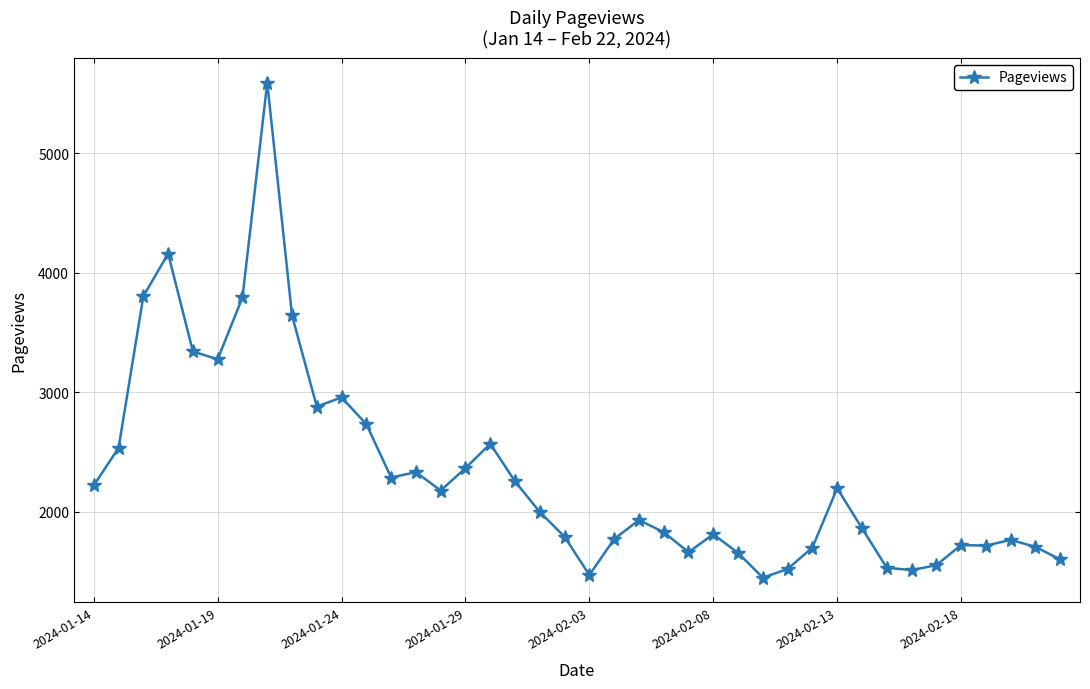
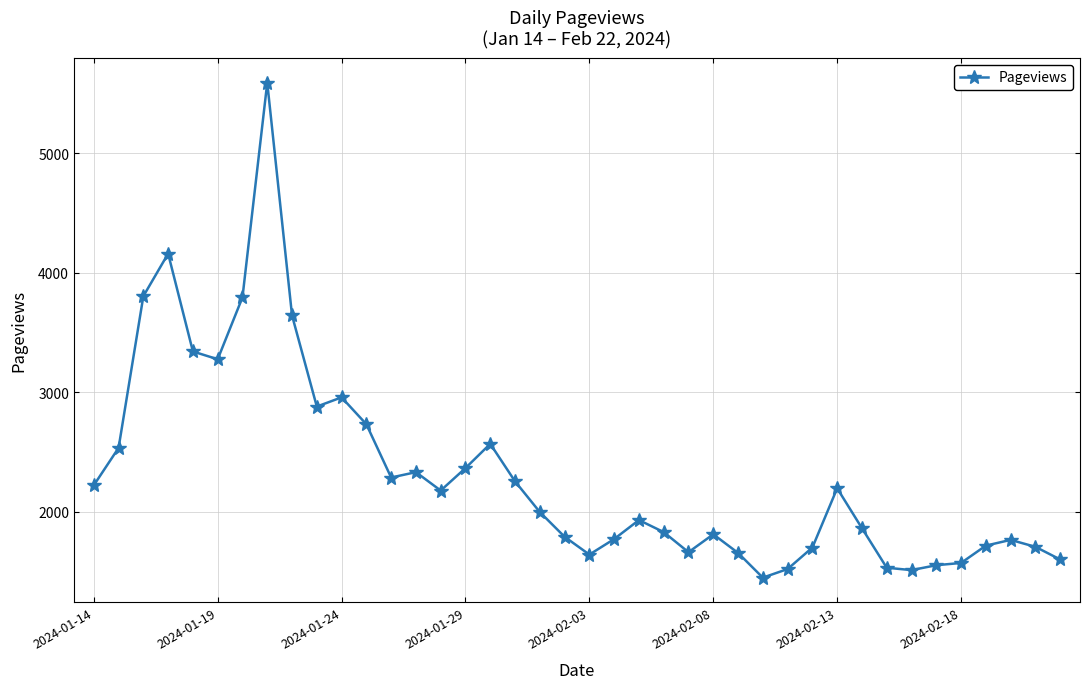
  {
    "2024-01-14": 2220,
    "2024-01-19": 3280,
    "2024-01-24": 2960,
    "2024-01-29": 2360,
-   "2024-02-03": 1470,
+   "2024-02-03": 1640,
    "2024-02-08": 1810,
    "2024-02-13": 2200,
-   "2024-02-18": 1720
+   "2024-02-18": 1570
  }
